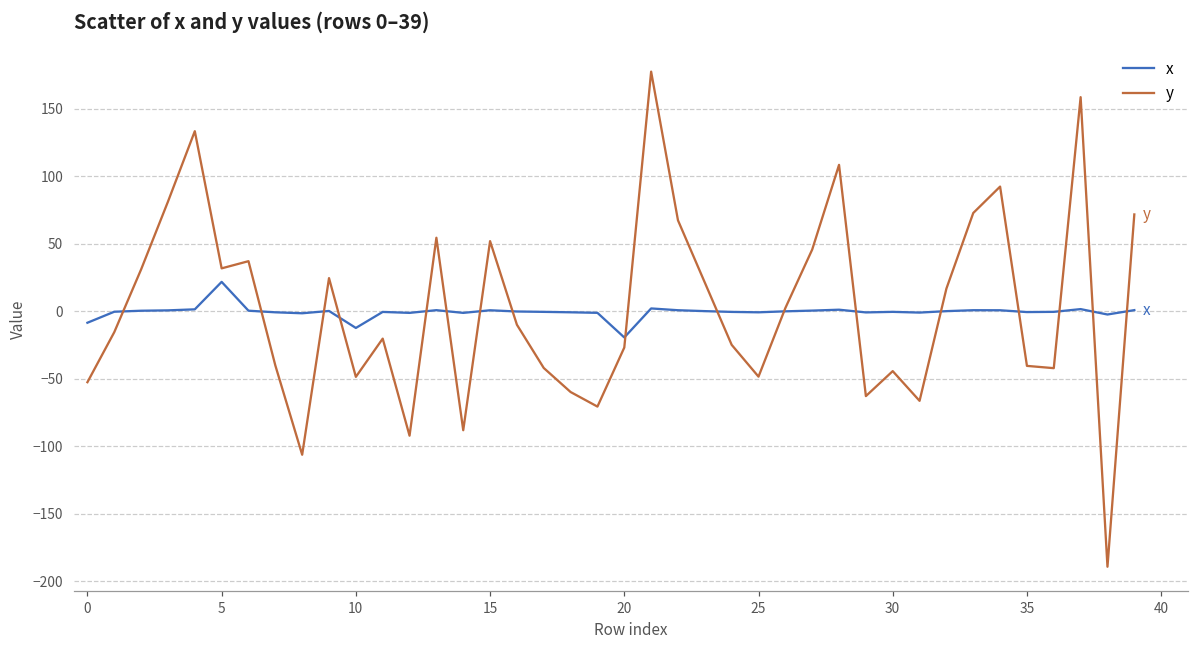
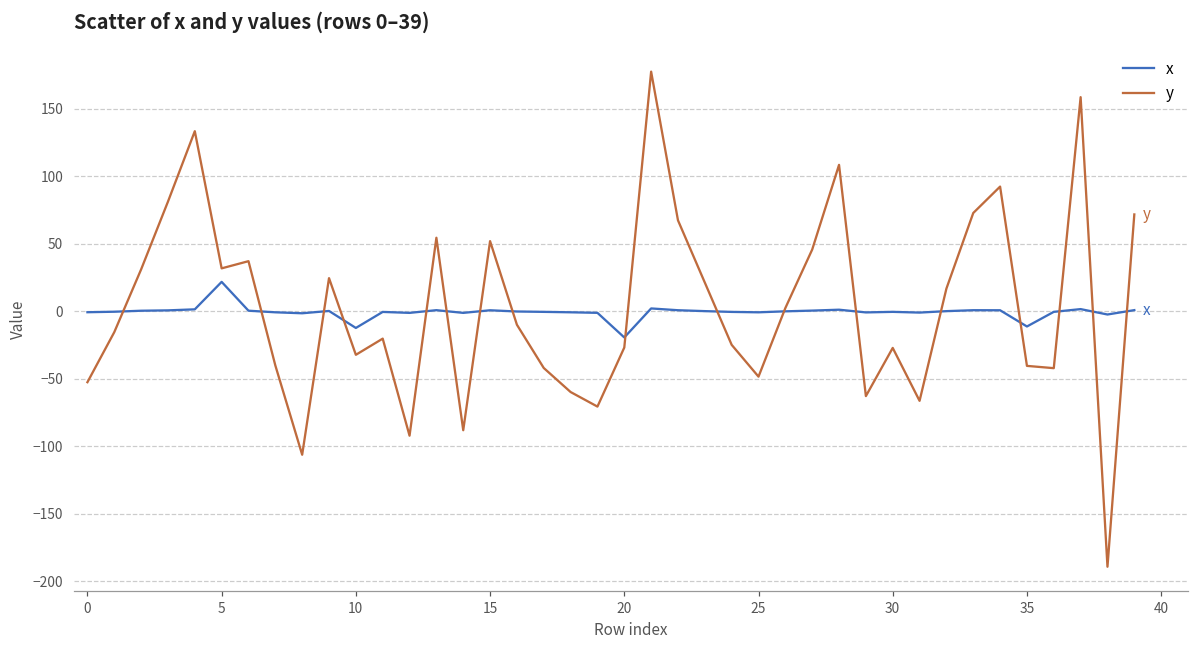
  {
    "x": {
-     "0": -8,
+     "0": -1,
      "5": 22,
      "10": -12,
      "15": 1,
      "20": -19,
      "25": -1,
      "30": 0,
-     "35": -1
+     "35": -11
    },
    "y": {
      "0": -52,
      "5": 32,
-     "10": -49,
+     "10": -32,
      "15": 52,
      "20": -27,
      "25": -48,
-     "30": -44,
+     "30": -27,
      "35": -40
    }
  }
